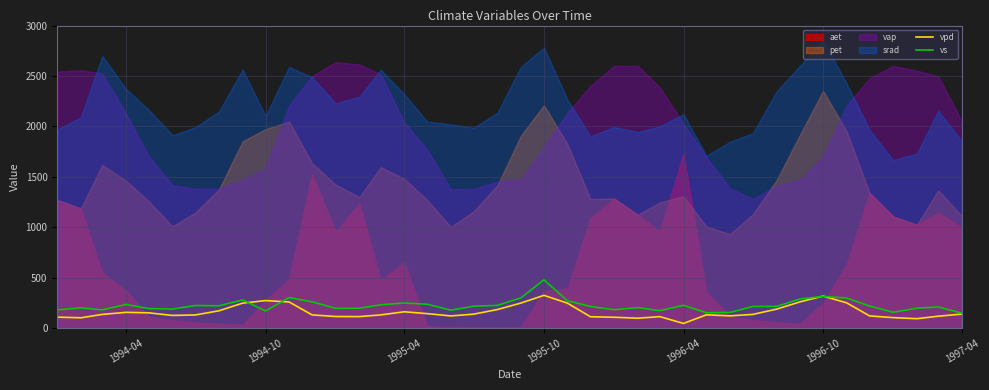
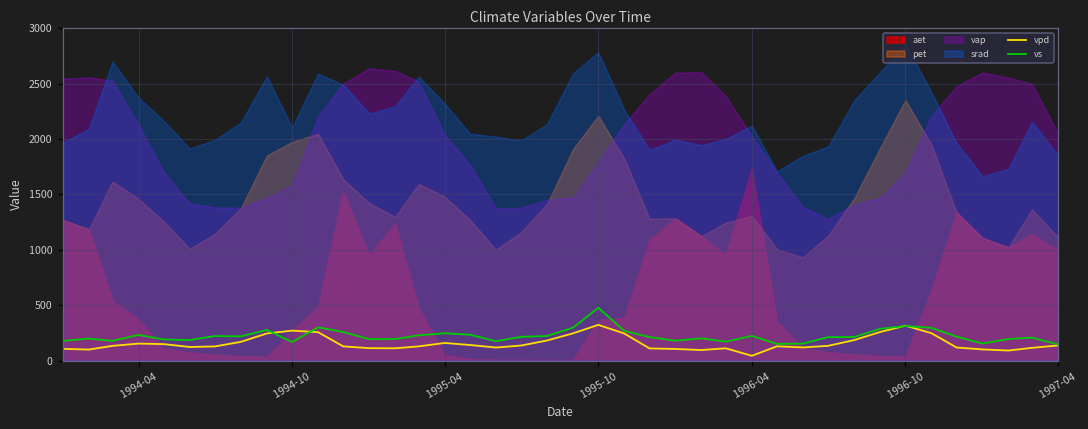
  {
    "vpd": {
      "1994-04": 160,
      "1995-04": 160,
      "1995-10": 320,
      "1996-04": 50
    },
    "aet": {
      "1994-04": 370,
-     "1995-04": 650,
+     "1995-04": 50,
      "1995-10": 370,
      "1996-04": 1730,
-     "1996-10": 250,
+     "1996-10": 40,
      "1997-04": 990
    },
    "vs": {
      "1994-04": 230,
      "1994-10": 170,
      "1995-04": 250,
      "1995-10": 480,
      "1996-04": 220
    },
    "pet": {
      "1994-04": 1460,
      "1994-10": 1970,
      "1995-04": 1480,
      "1995-10": 2210,
      "1996-04": 1300,
      "1996-10": 2350,
      "1997-04": 1110
    },
    "vap": {
      "1994-04": 2130,
      "1994-10": 1580,
      "1995-04": 2040,
      "1995-10": 1790,
      "1996-04": 2030,
      "1996-10": 1700,
      "1997-04": 2050
    },
    "srad": {
      "1994-04": 2370,
      "1994-10": 2100,
      "1995-04": 2320,
      "1995-10": 2780,
      "1996-04": 2120,
      "1997-04": 1850
    }
  }
